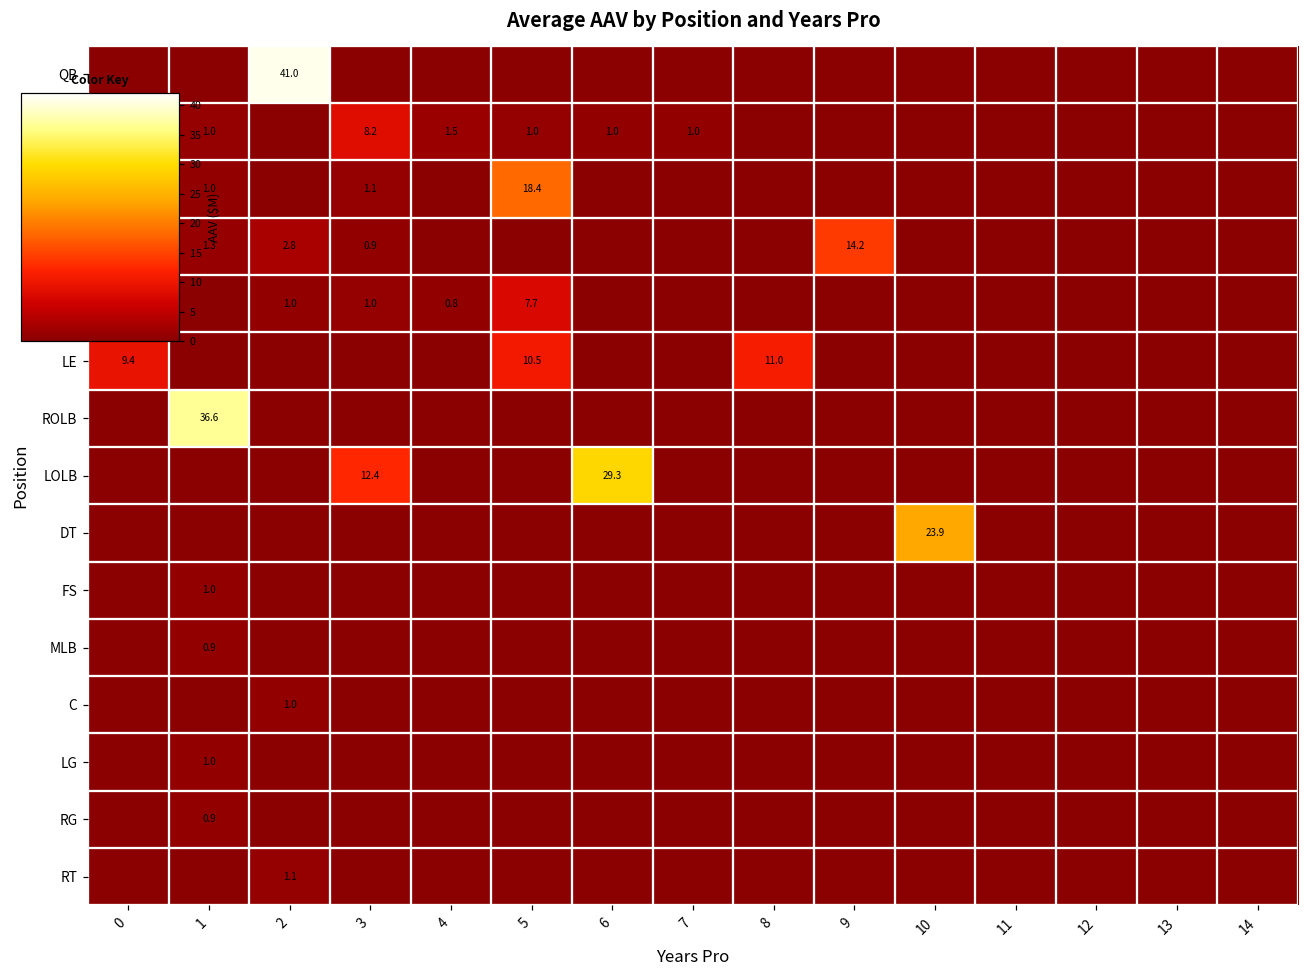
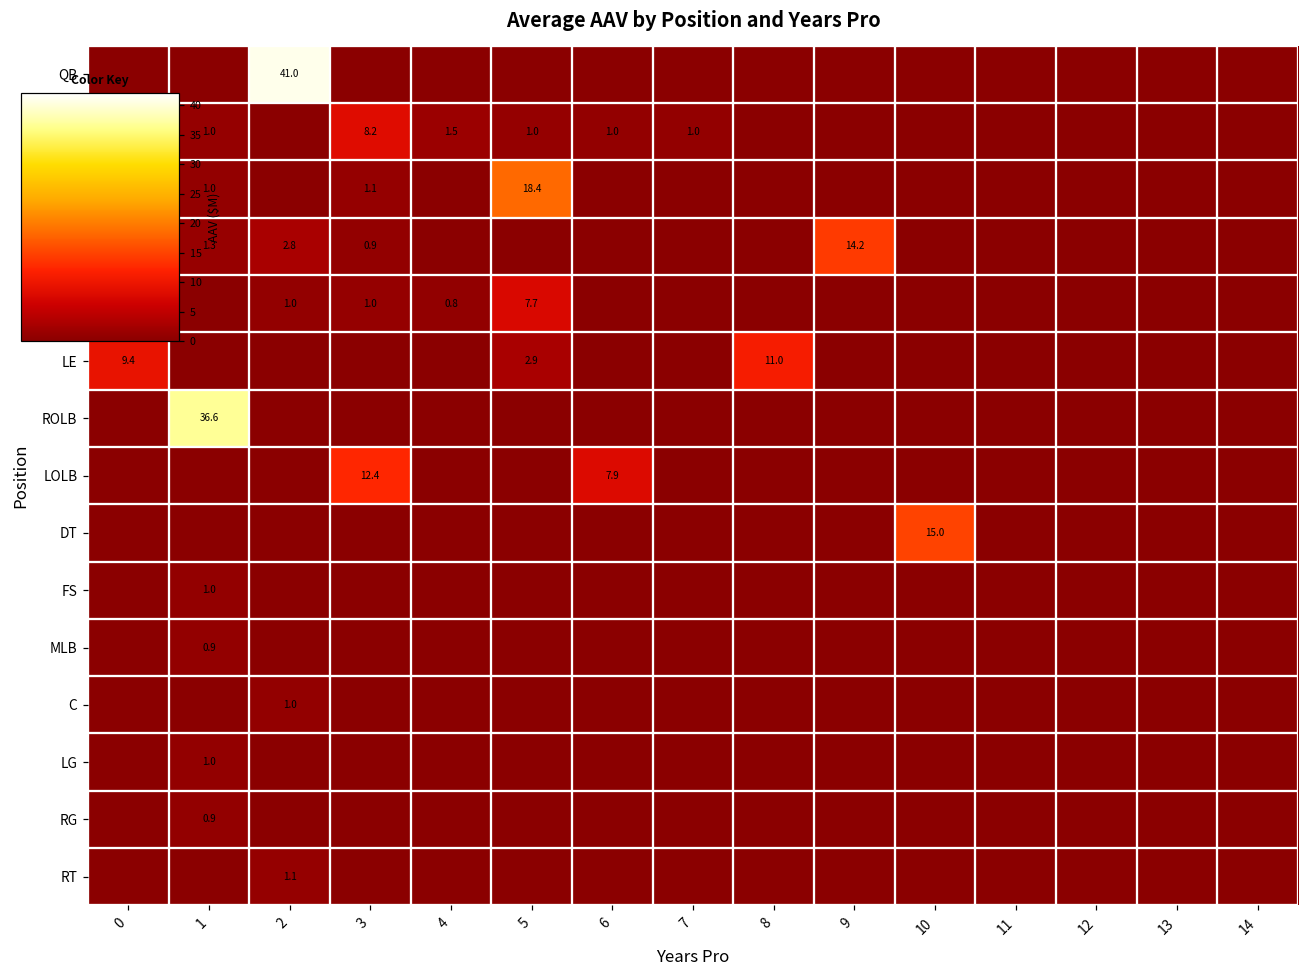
  {
    "QB": {
      "2": 41.0
    },
    "LE": {
      "0": 9.4,
-     "5": 10.5,
+     "5": 2.9,
      "8": 11.0
    },
    "ROLB": {
      "1": 36.6
    },
    "LOLB": {
      "3": 12.4,
-     "6": 29.3
+     "6": 7.9
    },
    "DT": {
-     "10": 23.9
+     "10": 15.0
    },
    "FS": {
      "1": 1.0
    },
    "MLB": {
      "1": 0.9
    },
    "C": {
      "2": 1.0
    },
    "LG": {
      "1": 1.0
    },
    "RG": {
      "1": 0.9
    },
    "RT": {
      "2": 1.1
    }
  }
